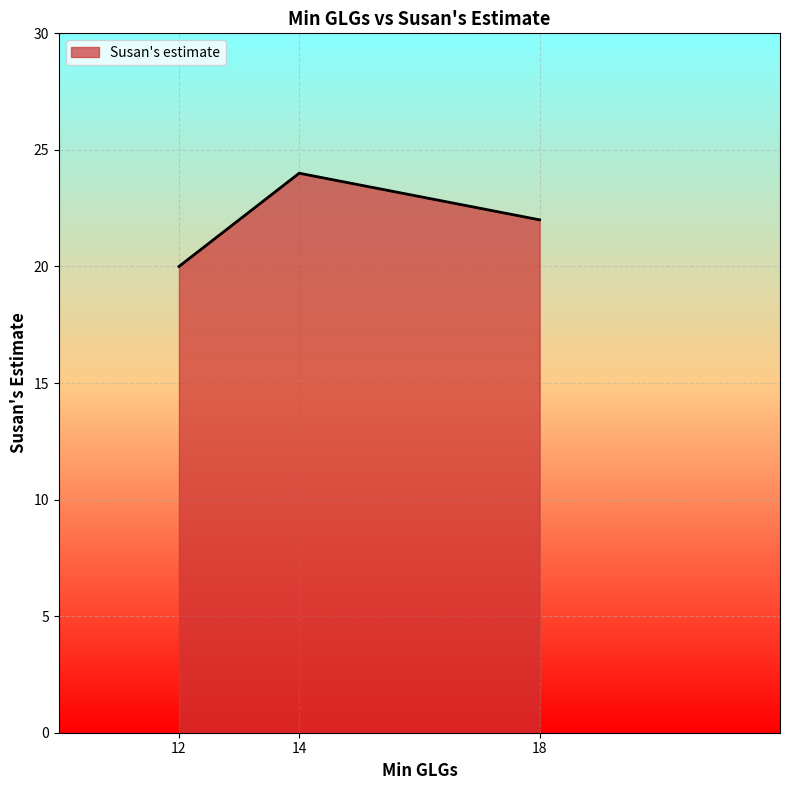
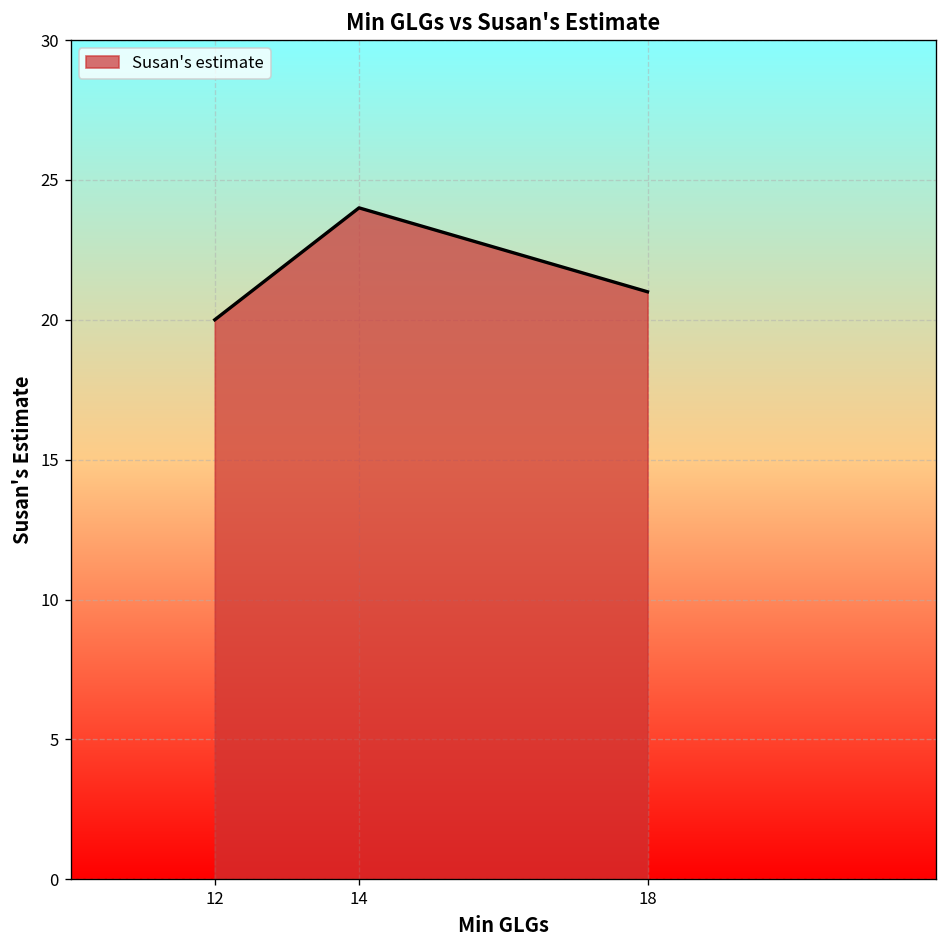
  {
    "12": 20,
    "14": 24,
-   "18": 22
+   "18": 21
  }
